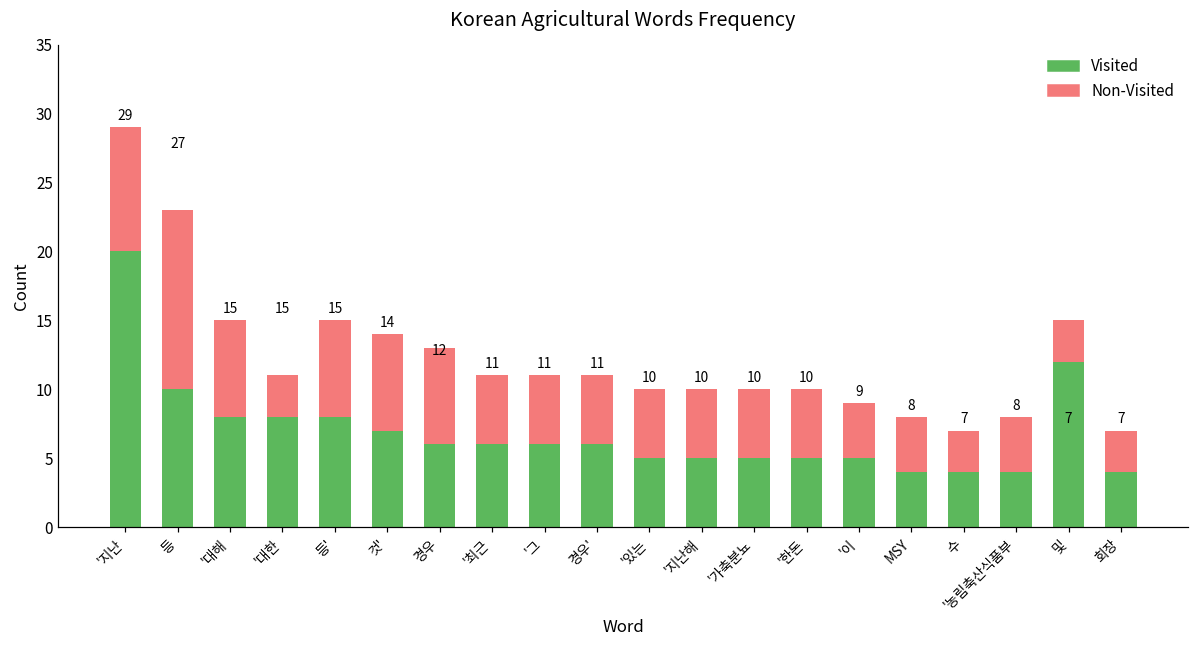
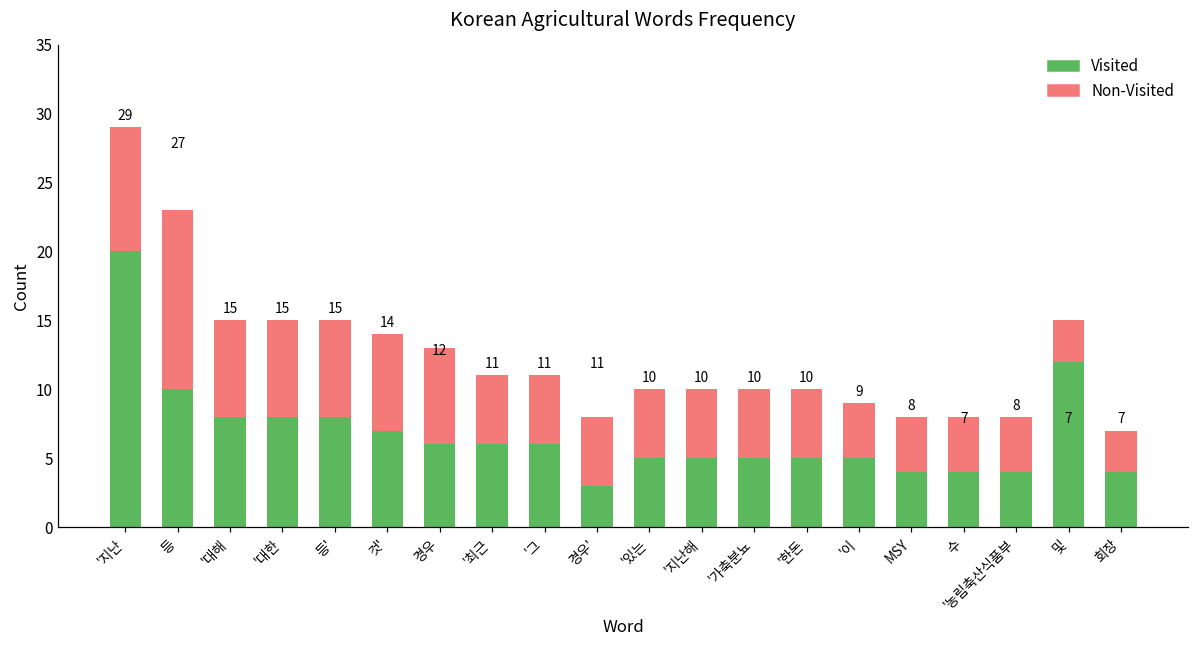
  {
    "Visited": {
      "'지난": 20,
      "등": 10,
      "'대해": 8,
      "'대한": 8,
      "등'": 8,
      "것'": 7,
      "경우": 6,
      "'최근": 6,
      "'그": 6,
-     "경우'": 6,
+     "경우'": 3,
      "'있는": 5,
      "'지난해": 5,
      "'가축분뇨": 5,
      "'한돈": 5,
      "'이": 5,
      "MSY": 4,
      "수": 4,
      "'농림축산식품부": 4,
      "회장": 4
    },
    "Non-Visited": {
      "등": 13,
-     "'대한": 3,
+     "'대한": 7,
      "경우'": 5,
-     "수": 3,
+     "수": 4,
      "및": 3
    }
  }
